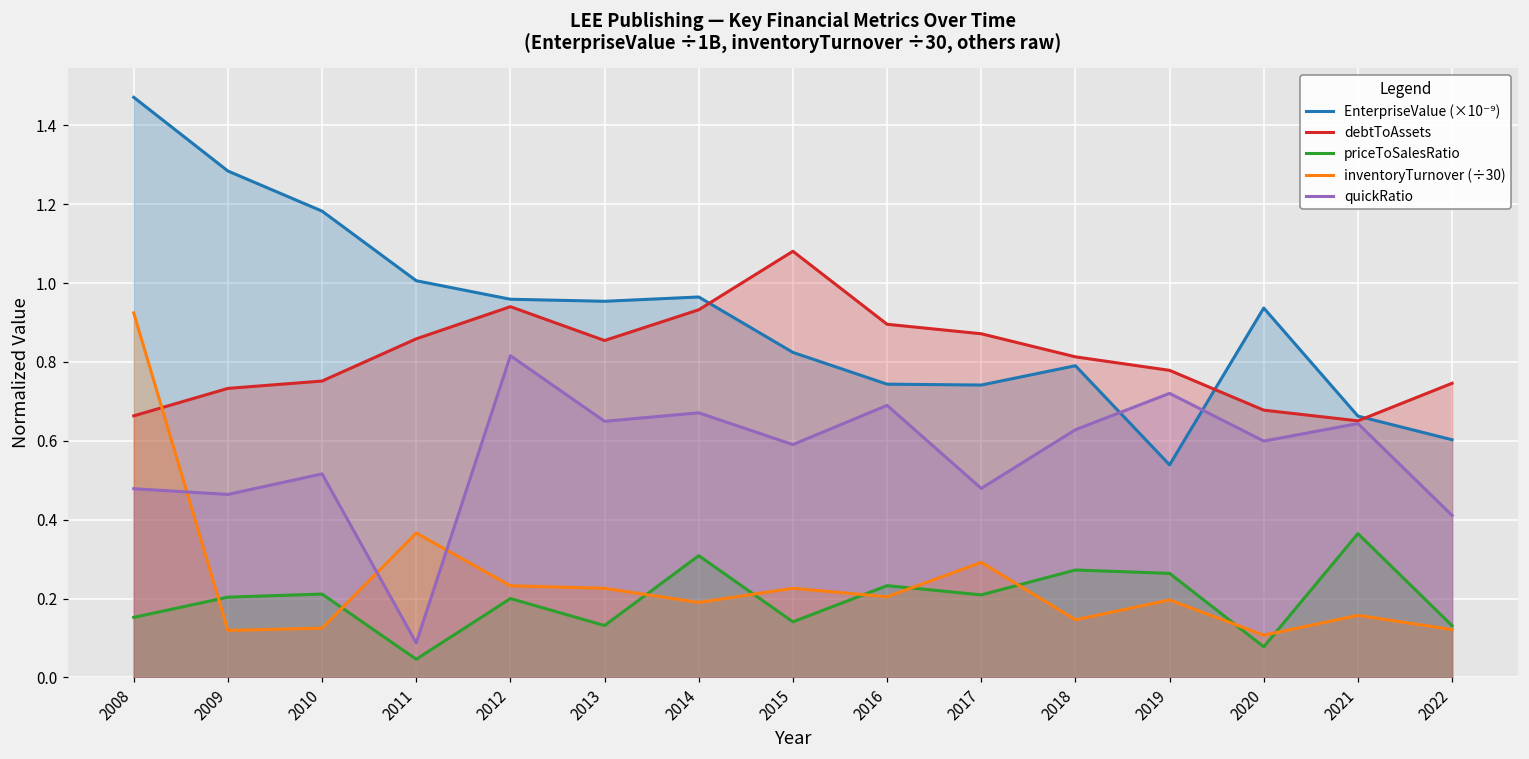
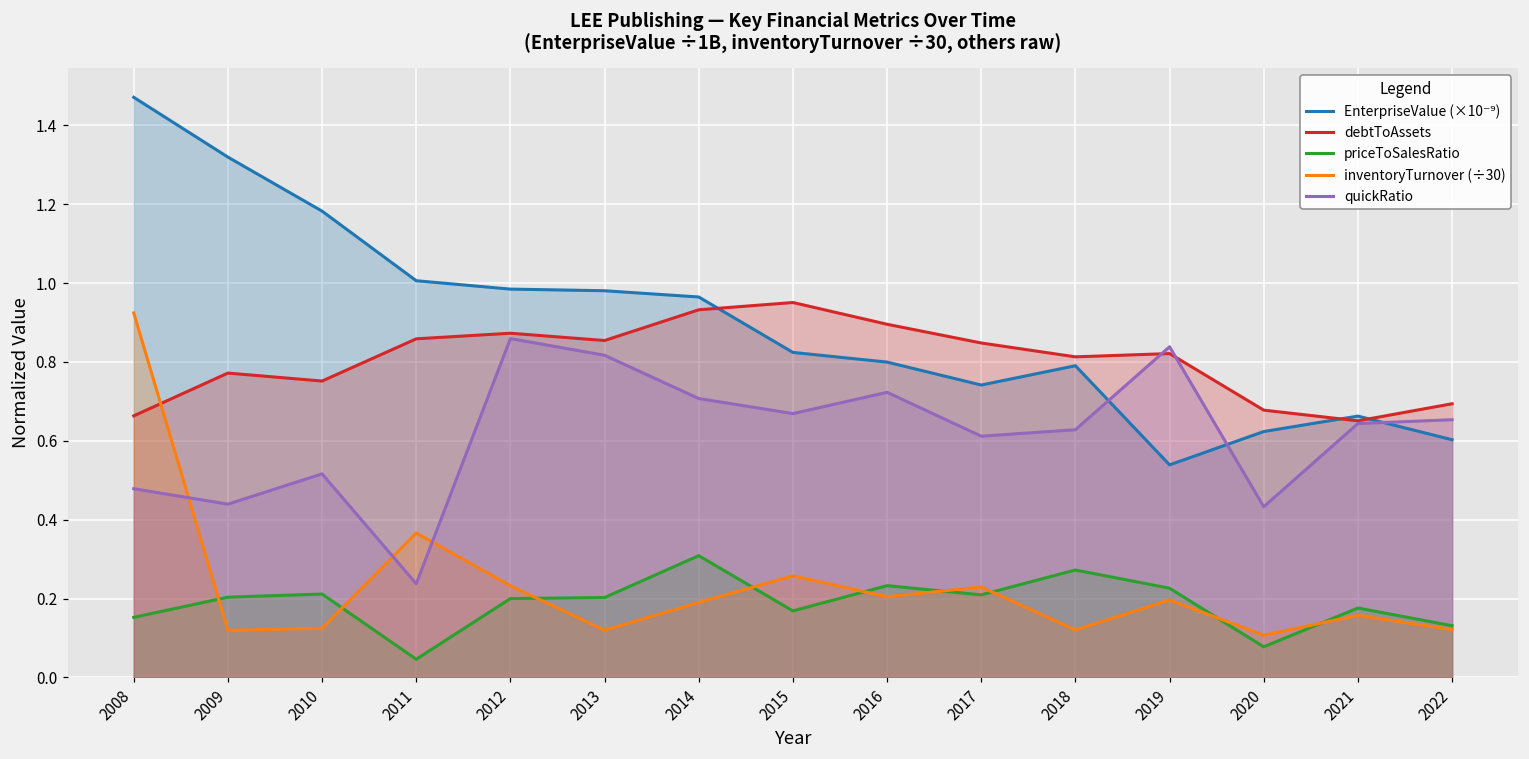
  {
    "EnterpriseValue (×10⁻⁹)": {
      "2008": 1.47,
-     "2009": 1.28,
+     "2009": 1.32,
      "2010": 1.18,
      "2011": 1.01,
-     "2012": 0.96,
-     "2013": 0.95,
+     "2012": 0.98,
+     "2013": 0.98,
      "2014": 0.96,
      "2015": 0.82,
-     "2016": 0.74,
+     "2016": 0.80,
      "2017": 0.74,
      "2018": 0.79,
      "2019": 0.54,
-     "2020": 0.94,
+     "2020": 0.62,
      "2021": 0.66,
      "2022": 0.60
    },
    "debtToAssets": {
      "2008": 0.66,
-     "2009": 0.73,
+     "2009": 0.77,
      "2010": 0.75,
      "2011": 0.86,
-     "2012": 0.94,
+     "2012": 0.87,
      "2013": 0.85,
      "2014": 0.93,
-     "2015": 1.08,
+     "2015": 0.95,
      "2016": 0.90,
-     "2017": 0.87,
+     "2017": 0.85,
      "2018": 0.81,
-     "2019": 0.78,
+     "2019": 0.82,
      "2020": 0.68,
-     "2022": 0.75
+     "2022": 0.69
    },
    "priceToSalesRatio": {
      "2008": 0.15,
      "2009": 0.20,
      "2010": 0.21,
      "2011": 0.05,
      "2012": 0.20,
-     "2013": 0.13,
+     "2013": 0.20,
      "2014": 0.31,
-     "2015": 0.14,
+     "2015": 0.17,
      "2016": 0.23,
      "2017": 0.21,
      "2018": 0.27,
-     "2019": 0.26,
+     "2019": 0.23,
      "2020": 0.08,
-     "2021": 0.36,
+     "2021": 0.18,
      "2022": 0.13
    },
    "inventoryTurnover (÷30)": {
      "2008": 0.92,
      "2009": 0.12,
      "2010": 0.12,
      "2011": 0.37,
      "2012": 0.23,
-     "2013": 0.23,
+     "2013": 0.12,
      "2014": 0.19,
-     "2015": 0.23,
+     "2015": 0.26,
      "2016": 0.20,
-     "2017": 0.29,
-     "2018": 0.15,
+     "2017": 0.23,
+     "2018": 0.12,
      "2019": 0.20,
      "2020": 0.11,
      "2021": 0.16,
      "2022": 0.12
    },
    "quickRatio": {
      "2008": 0.48,
-     "2009": 0.46,
+     "2009": 0.44,
      "2010": 0.52,
-     "2011": 0.09,
-     "2012": 0.82,
-     "2013": 0.65,
-     "2014": 0.67,
-     "2015": 0.59,
-     "2016": 0.69,
-     "2017": 0.48,
+     "2011": 0.24,
+     "2012": 0.86,
+     "2013": 0.82,
+     "2014": 0.71,
+     "2015": 0.67,
+     "2016": 0.72,
+     "2017": 0.61,
      "2018": 0.63,
-     "2019": 0.72,
-     "2020": 0.60,
-     "2022": 0.41
+     "2019": 0.84,
+     "2020": 0.43,
+     "2022": 0.65
    }
  }
